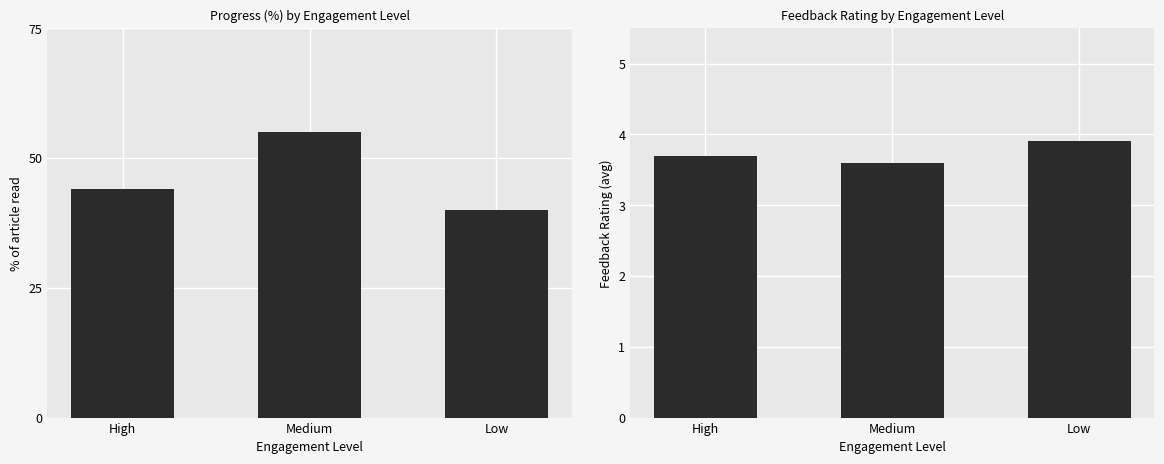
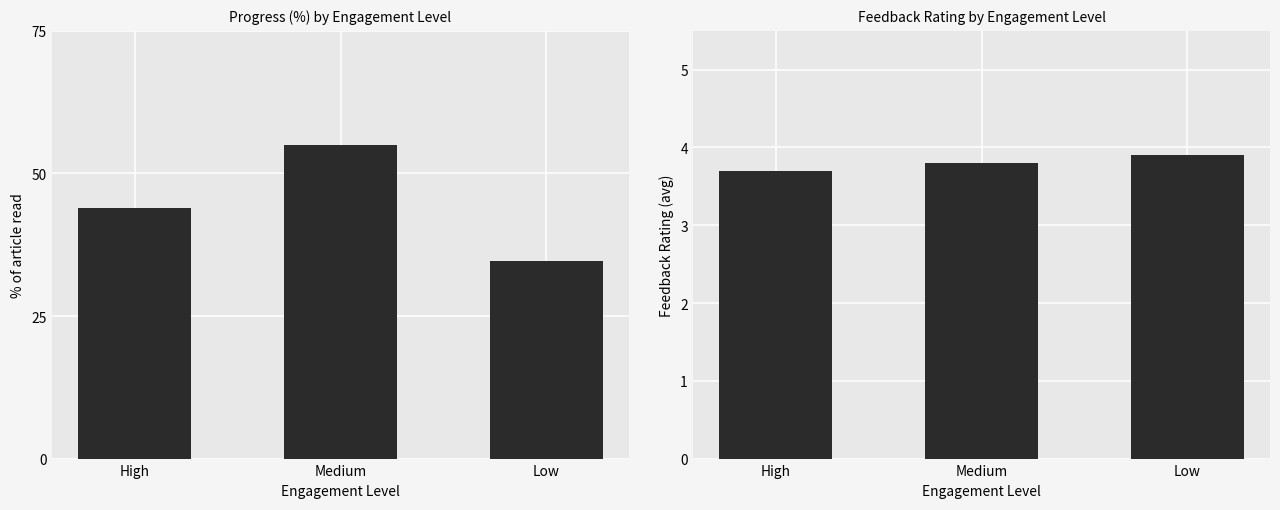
  {
    "Progress (%) by Engagement Level": {
      "High": 44,
      "Medium": 55,
-     "Low": 40
+     "Low": 35
    },
    "Feedback Rating by Engagement Level": {
      "High": 3.7,
-     "Medium": 3.6,
+     "Medium": 3.8,
      "Low": 3.9
    }
  }
